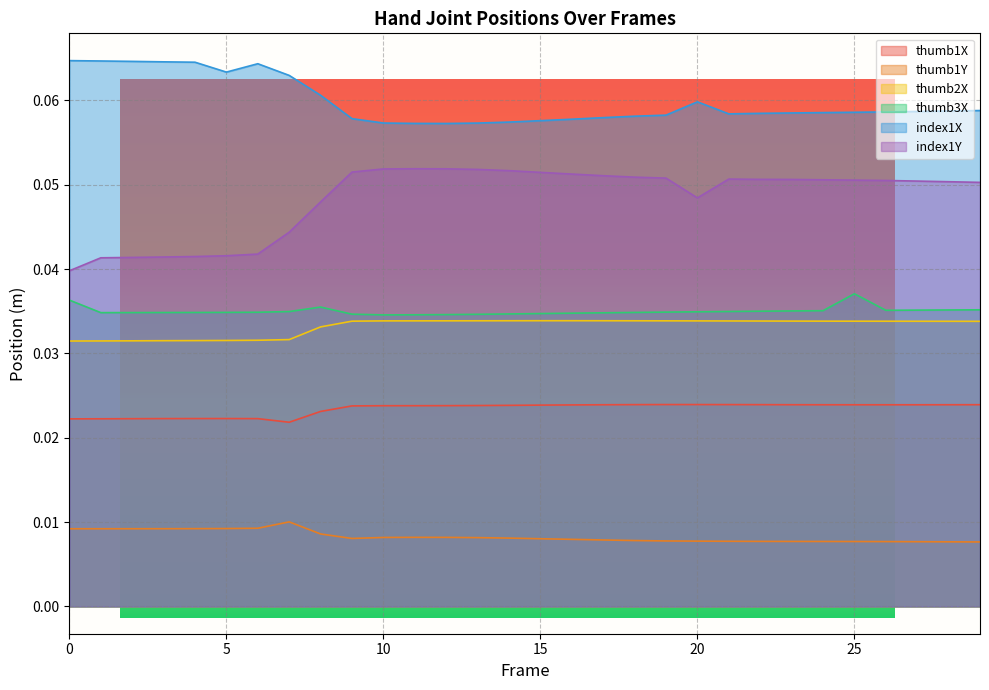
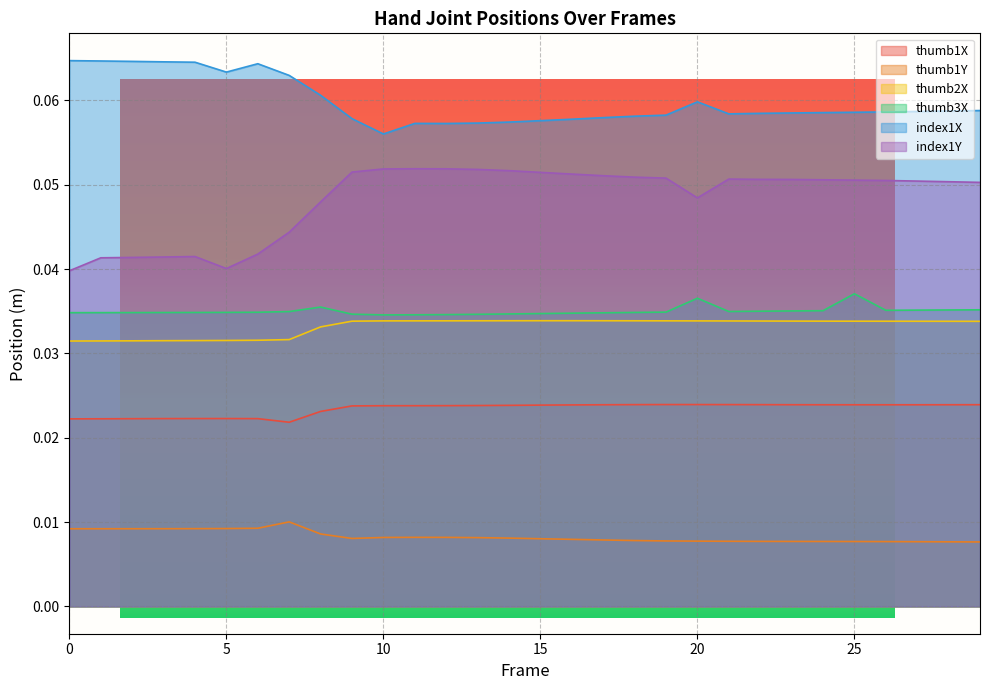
  {
    "thumb3X": {
-     "0": 0.036,
+     "0": 0.035,
      "5": 0.035,
      "10": 0.035,
      "15": 0.035,
-     "20": 0.035,
+     "20": 0.037,
      "25": 0.037
    },
    "index1X": {
      "0": 0.065,
      "5": 0.063,
-     "10": 0.057,
+     "10": 0.056,
      "15": 0.058,
      "20": 0.060,
      "25": 0.059
    },
    "index1Y": {
      "0": 0.040,
-     "5": 0.042,
+     "5": 0.040,
      "10": 0.052,
      "15": 0.051,
      "20": 0.048,
      "25": 0.051
    }
  }
